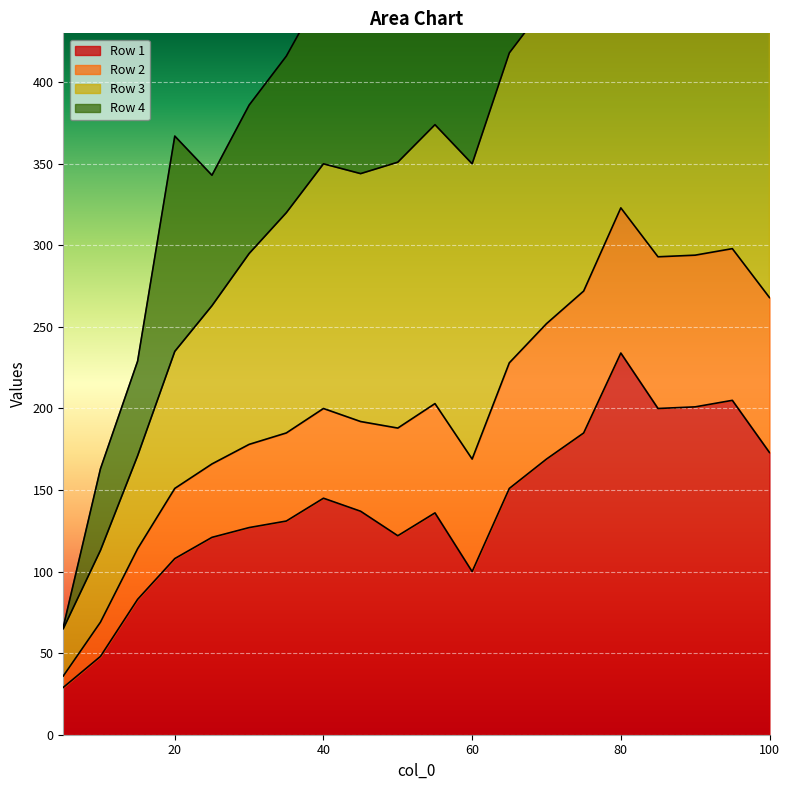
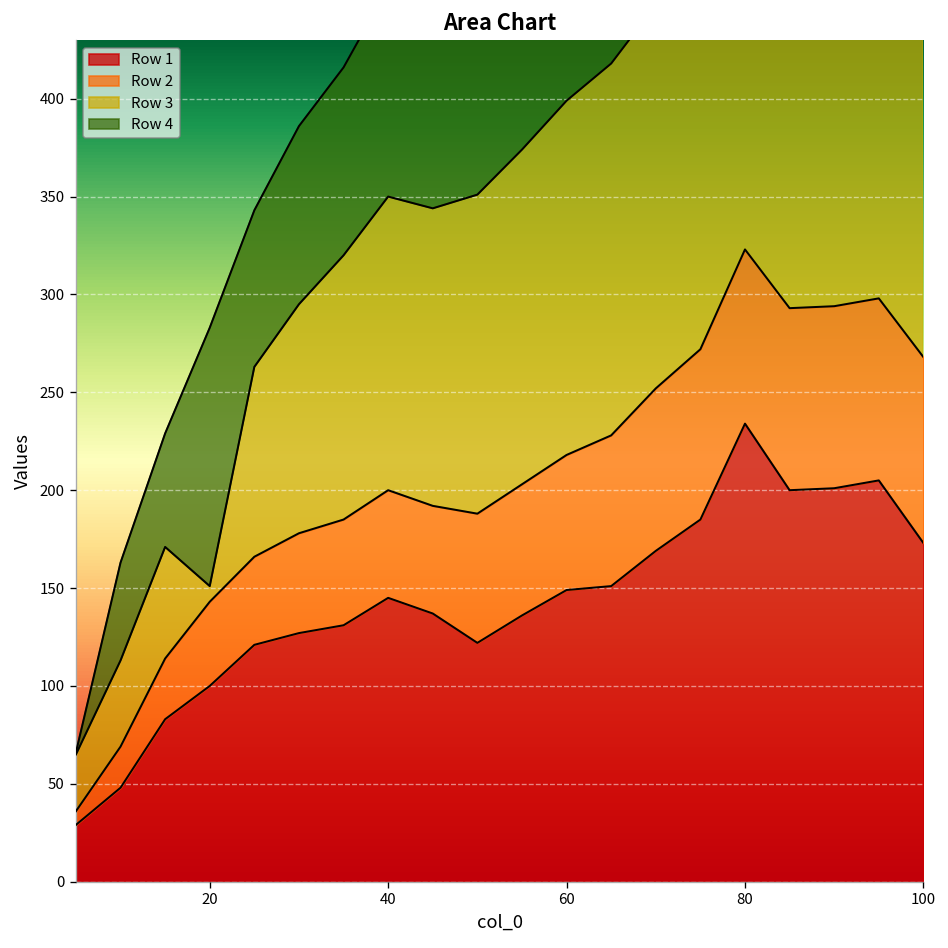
  {
    "Row 1": {
-     "20": 108,
+     "20": 100,
      "40": 145,
-     "60": 100,
+     "60": 149,
      "80": 234,
      "100": 173
    },
    "Row 2": {
      "20": 43,
      "40": 55,
      "60": 69,
      "80": 89,
      "100": 95
    },
    "Row 3": {
-     "20": 84,
+     "20": 8,
      "40": 150,
      "60": 181
    },
    "Row 4": {
      "20": 132
    }
  }
